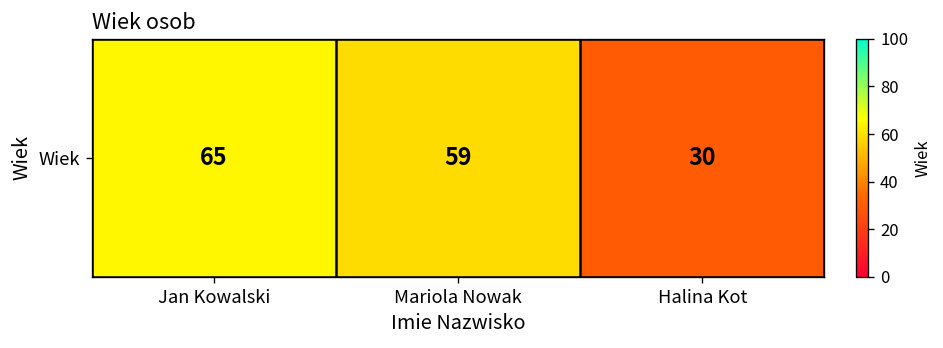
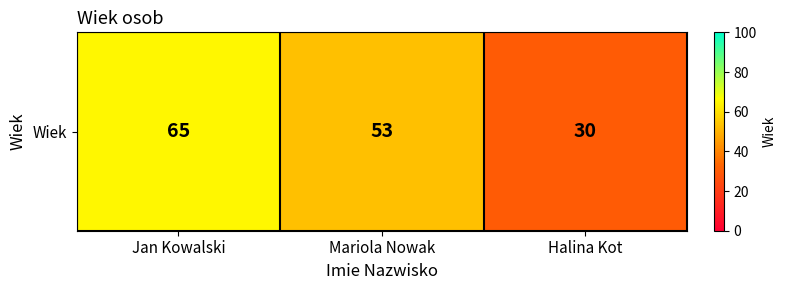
  {
    "Wiek": {
      "Jan Kowalski": 65,
-     "Mariola Nowak": 59,
+     "Mariola Nowak": 53,
      "Halina Kot": 30
    }
  }
